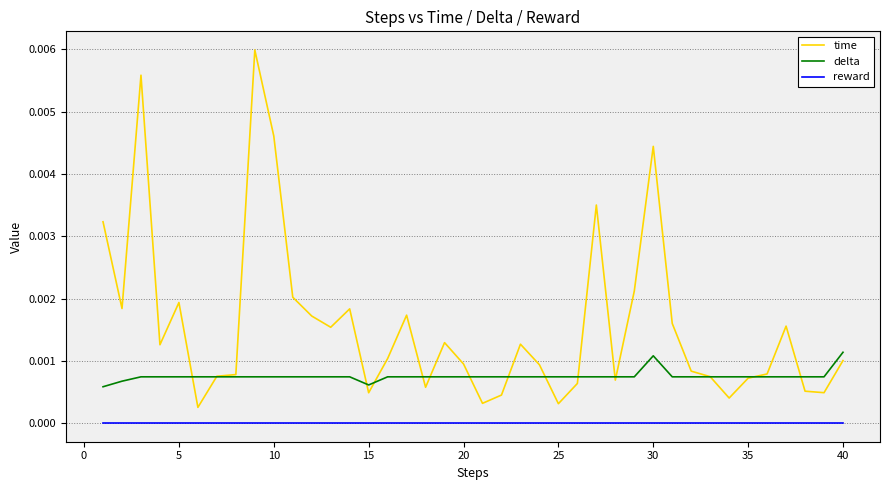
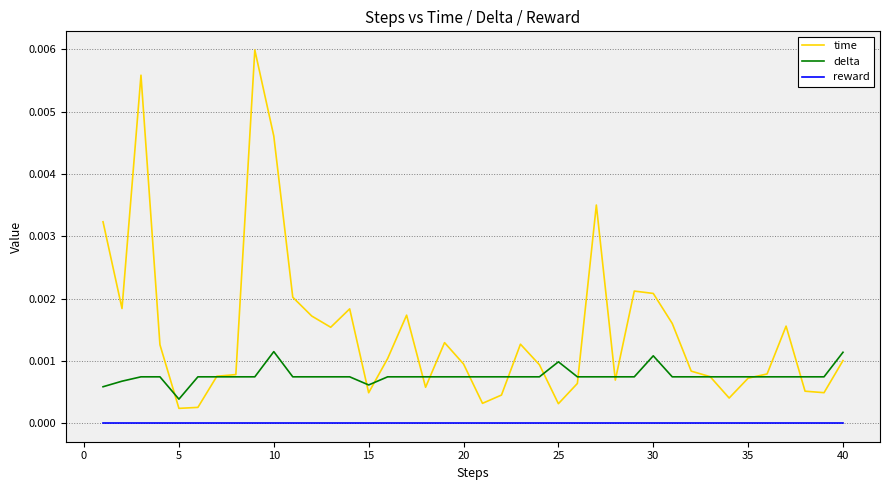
  {
    "time": {
-     "5": 0.0019,
+     "5": 0.0002,
      "10": 0.0046,
      "15": 0.0005,
      "20": 0.0009,
      "25": 0.0003,
-     "30": 0.0044,
+     "30": 0.0021,
      "40": 0.0010
    },
    "delta": {
-     "5": 0.0007,
-     "10": 0.0007,
+     "5": 0.0004,
+     "10": 0.0011,
      "15": 0.0006,
      "20": 0.0007,
-     "25": 0.0007,
+     "25": 0.0010,
      "30": 0.0011,
      "40": 0.0011
    },
    "reward": {
      "5": 0.0000,
      "10": 0.0000,
      "15": 0.0000,
      "20": 0.0000,
      "25": 0.0000,
      "30": 0.0000,
      "35": 0.0000,
      "40": 0.0000
    }
  }
